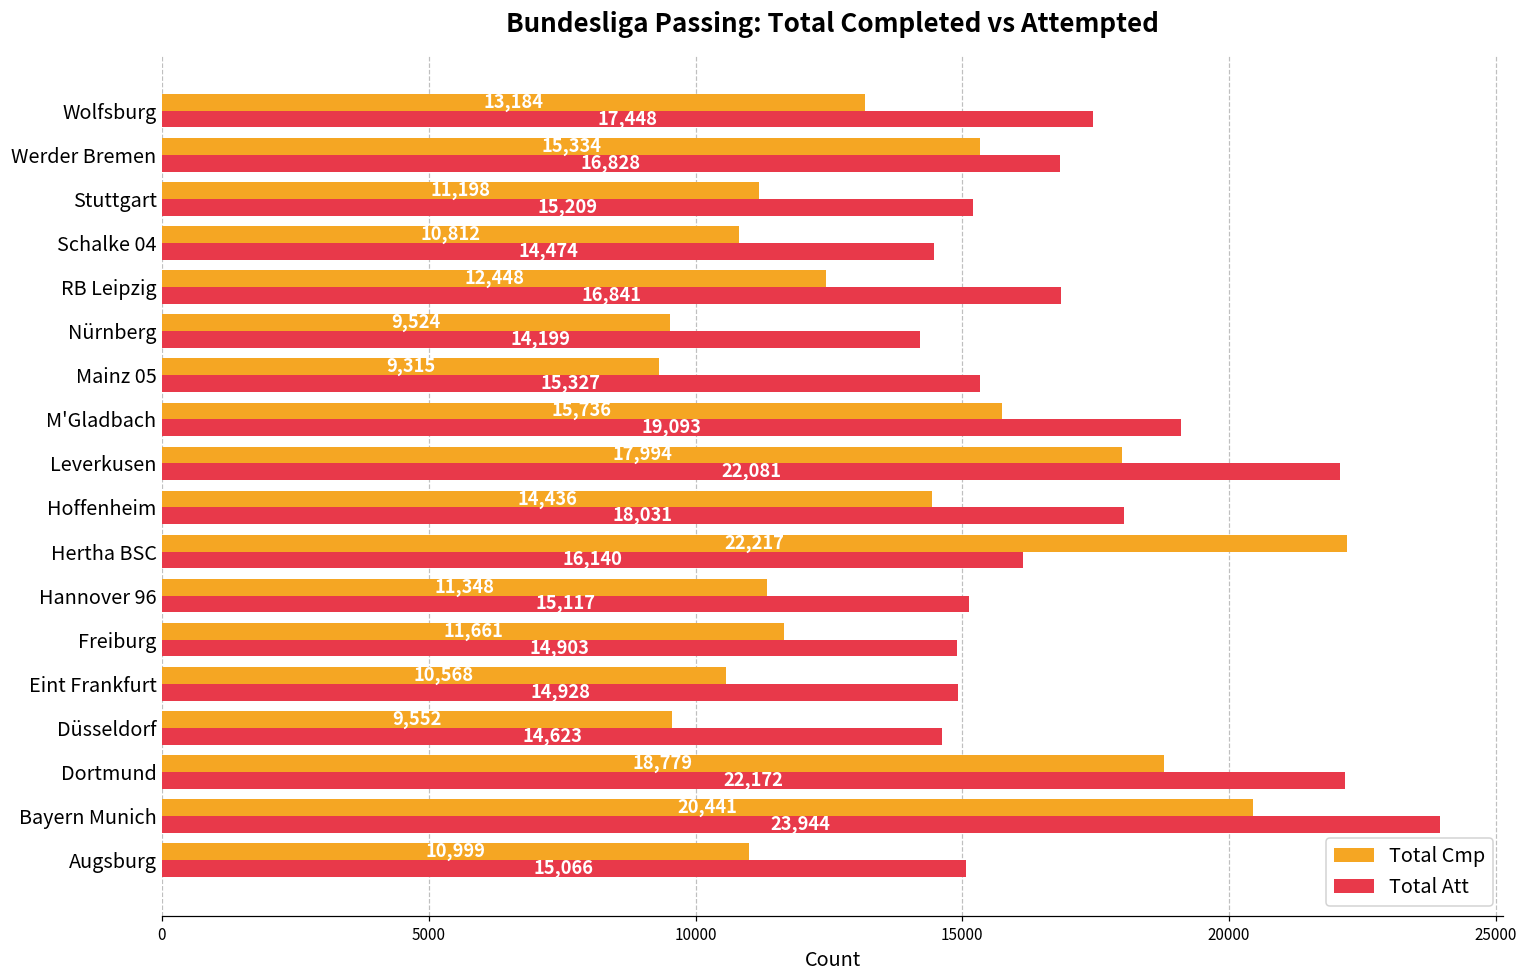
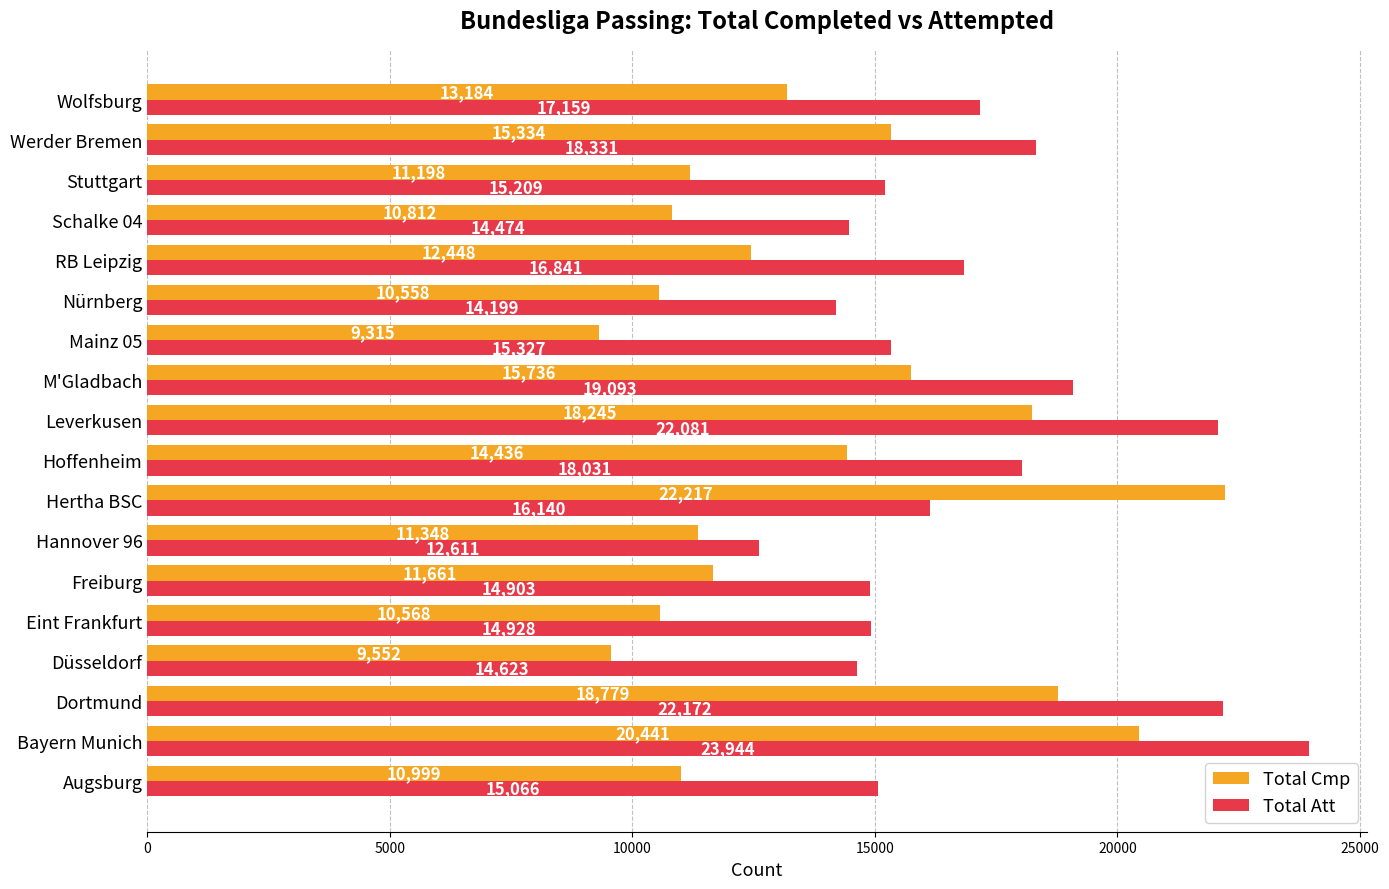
  {
    "Total Cmp": {
      "Wolfsburg": "13,184",
      "Werder Bremen": "15,334",
      "Stuttgart": "11,198",
      "Schalke 04": "10,812",
      "RB Leipzig": "12,448",
-     "Nürnberg": "9,524",
+     "Nürnberg": "10,558",
      "Mainz 05": "9,315",
      "M'Gladbach": "15,736",
-     "Leverkusen": "17,994",
+     "Leverkusen": "18,245",
      "Hoffenheim": "14,436",
      "Hertha BSC": "22,217",
      "Hannover 96": "11,348",
      "Freiburg": "11,661",
      "Eint Frankfurt": "10,568",
      "Düsseldorf": "9,552",
      "Dortmund": "18,779",
      "Bayern Munich": "20,441",
      "Augsburg": "10,999"
    },
    "Total Att": {
-     "Wolfsburg": "17,448",
-     "Werder Bremen": "16,828",
+     "Wolfsburg": "17,159",
+     "Werder Bremen": "18,331",
      "Stuttgart": "15,209",
      "Schalke 04": "14,474",
      "RB Leipzig": "16,841",
      "Nürnberg": "14,199",
      "Mainz 05": "15,327",
      "M'Gladbach": "19,093",
      "Leverkusen": "22,081",
      "Hoffenheim": "18,031",
      "Hertha BSC": "16,140",
-     "Hannover 96": "15,117",
+     "Hannover 96": "12,611",
      "Freiburg": "14,903",
      "Eint Frankfurt": "14,928",
      "Düsseldorf": "14,623",
      "Dortmund": "22,172",
      "Bayern Munich": "23,944",
      "Augsburg": "15,066"
    }
  }
